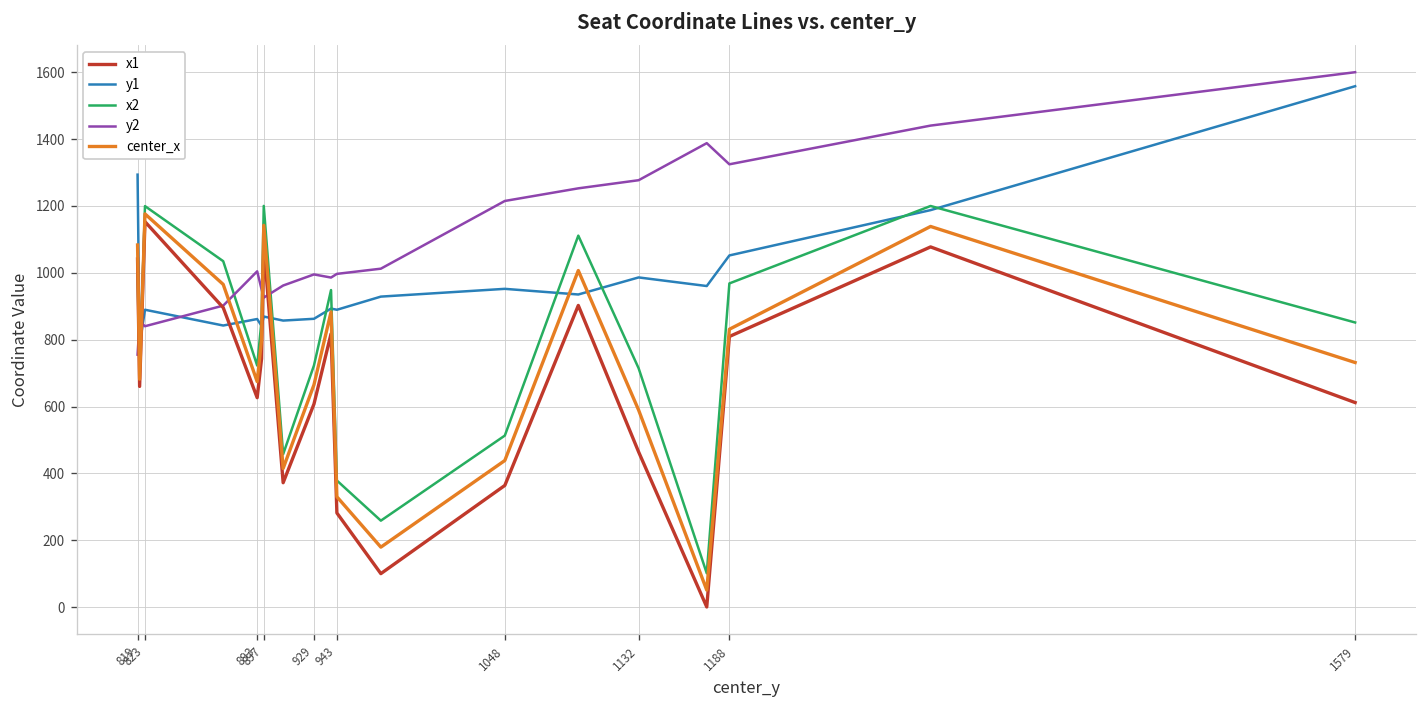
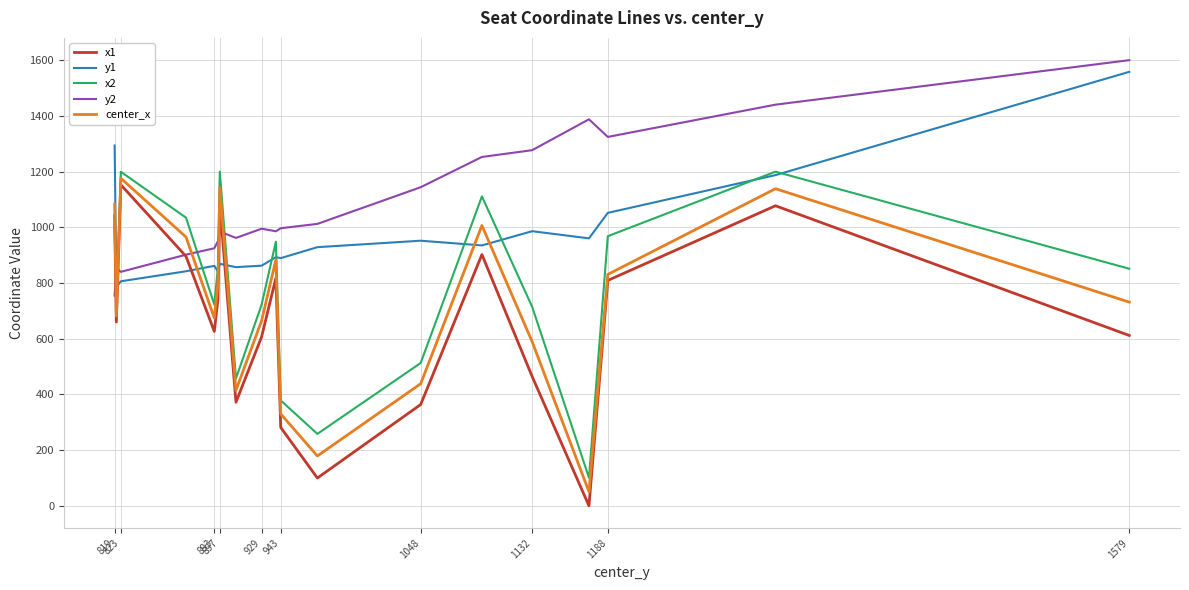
  {
    "x1": {
      "819": 1040,
      "823": 1150,
      "893": 630,
      "897": 1080,
      "929": 610,
      "943": 280,
      "1048": 360,
      "1132": 460,
      "1188": 810,
      "1579": 610
    },
    "y1": {
      "819": 1290,
-     "823": 890,
+     "823": 810,
      "893": 860,
      "897": 870,
      "929": 860,
      "943": 890,
      "1048": 950,
      "1132": 990,
      "1188": 1050,
      "1579": 1560
    },
    "x2": {
      "819": 1000,
      "823": 1200,
      "893": 720,
      "897": 1200,
      "929": 720,
      "943": 380,
      "1048": 510,
      "1132": 710,
      "1188": 970,
      "1579": 850
    },
    "y2": {
      "819": 760,
      "823": 840,
-     "893": 1000,
-     "897": 930,
+     "893": 920,
+     "897": 980,
      "929": 1000,
      "943": 1000,
-     "1048": 1210,
+     "1048": 1140,
      "1132": 1280,
      "1188": 1320,
      "1579": 1600
    },
    "center_x": {
      "819": 1080,
      "823": 1180,
      "893": 670,
      "897": 1140,
      "929": 670,
      "943": 330,
      "1048": 440,
      "1132": 590,
      "1188": 830,
      "1579": 730
    }
  }
